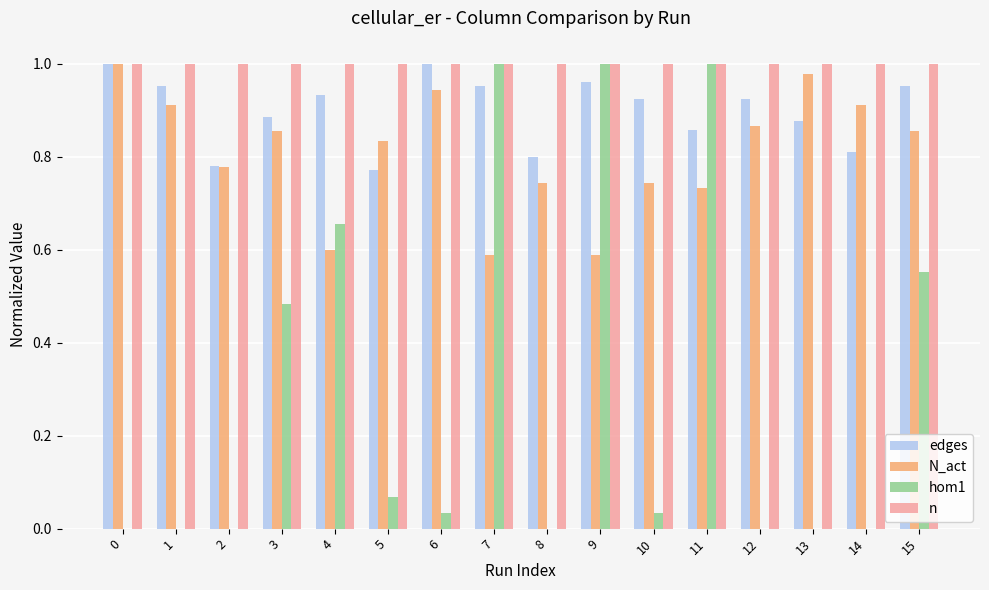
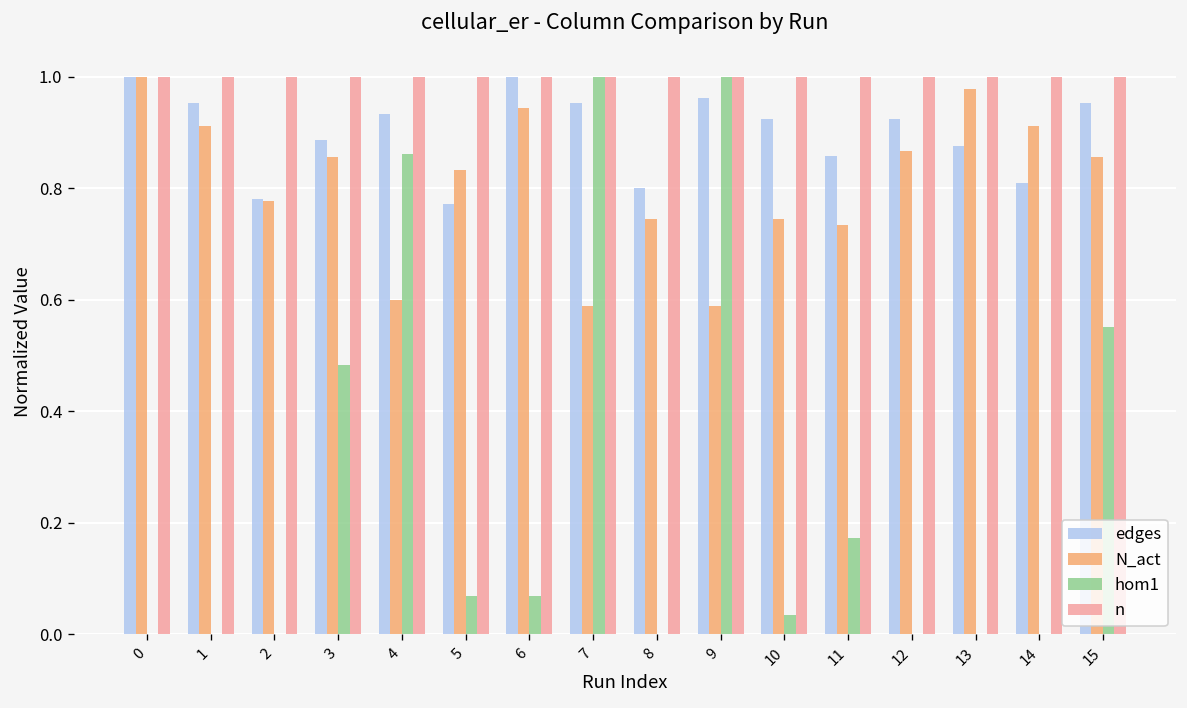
  {
    "edges": {
      "0": 1.00,
      "1": 0.95,
      "2": 0.78,
      "3": 0.89,
      "4": 0.93,
      "5": 0.77,
      "6": 1.00,
      "7": 0.95,
      "8": 0.80,
      "9": 0.96,
      "10": 0.92,
      "11": 0.86,
      "12": 0.92,
      "13": 0.88,
      "14": 0.81,
      "15": 0.95
    },
    "hom1": {
      "0": 0.00,
      "1": 0.00,
      "2": 0.00,
      "3": 0.48,
-     "4": 0.66,
+     "4": 0.86,
      "5": 0.07,
-     "6": 0.03,
+     "6": 0.07,
      "7": 1.00,
      "8": 0.00,
      "9": 1.00,
      "10": 0.03,
-     "11": 1.00,
+     "11": 0.17,
      "12": 0.00,
      "13": 0.00,
      "14": 0.00,
      "15": 0.55
    }
  }
